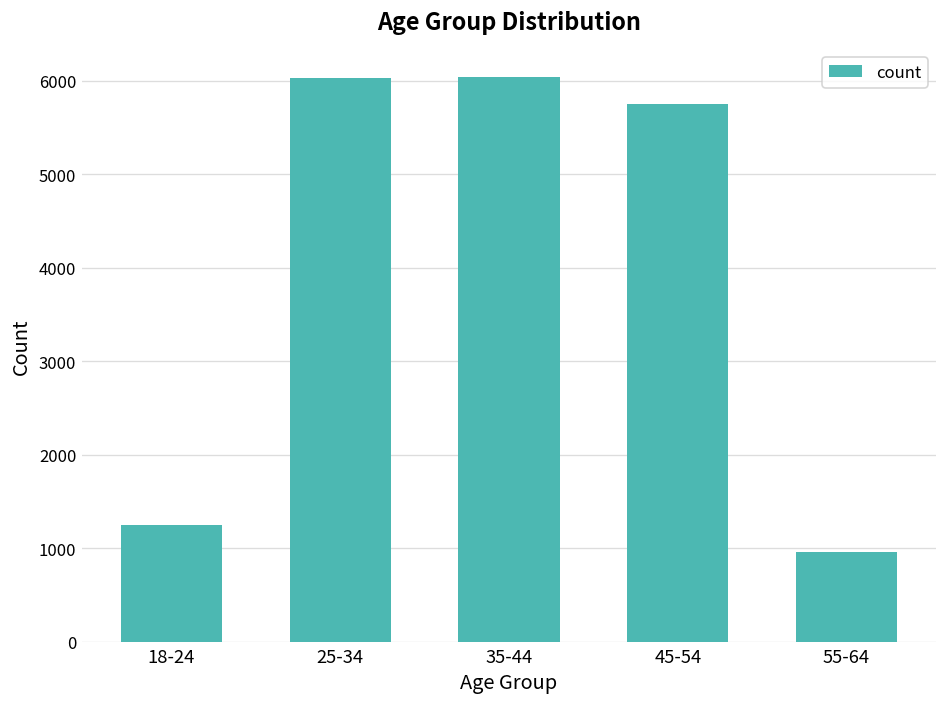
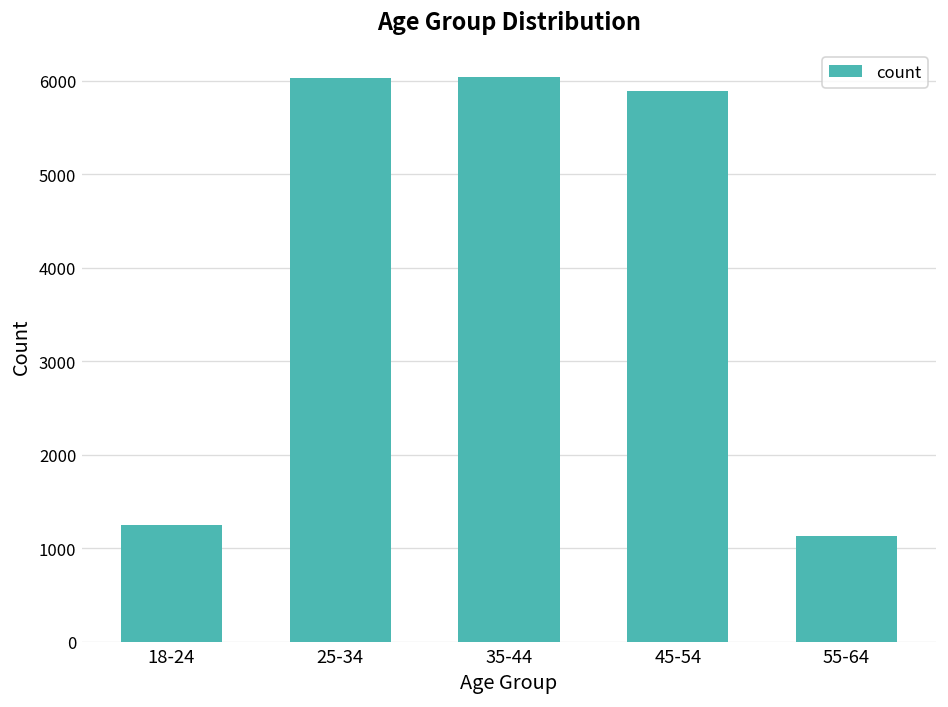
  {
    "18-24": 1200,
    "25-34": 6000,
    "35-44": 6000,
-   "45-54": 5700,
-   "55-64": 1000
+   "45-54": 5900,
+   "55-64": 1100
  }
